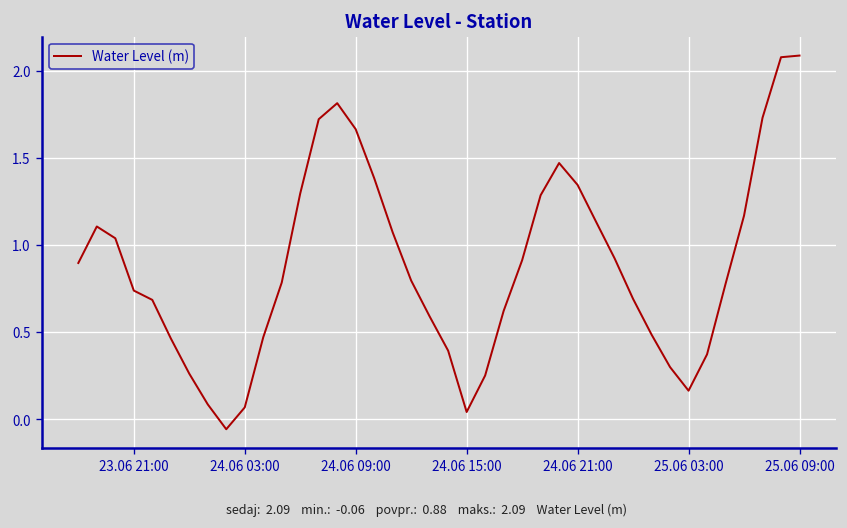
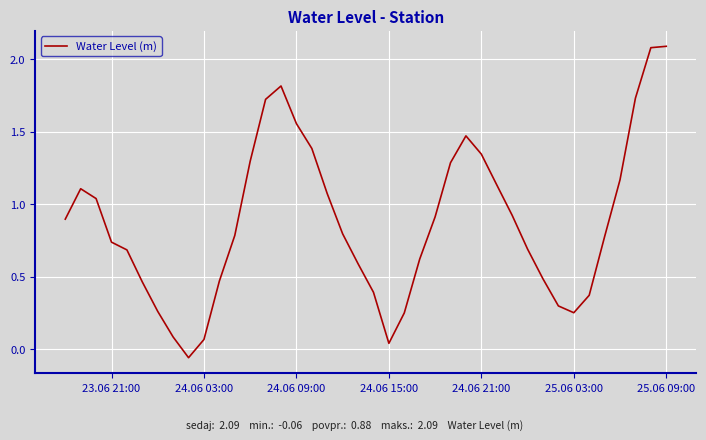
  {
    "23.06 21:00": 0.74,
    "24.06 03:00": 0.07,
-   "24.06 09:00": 1.66,
+   "24.06 09:00": 1.55,
    "24.06 15:00": 0.04,
    "24.06 21:00": 1.34,
-   "25.06 03:00": 0.16,
+   "25.06 03:00": 0.25,
    "25.06 09:00": 2.09
  }
